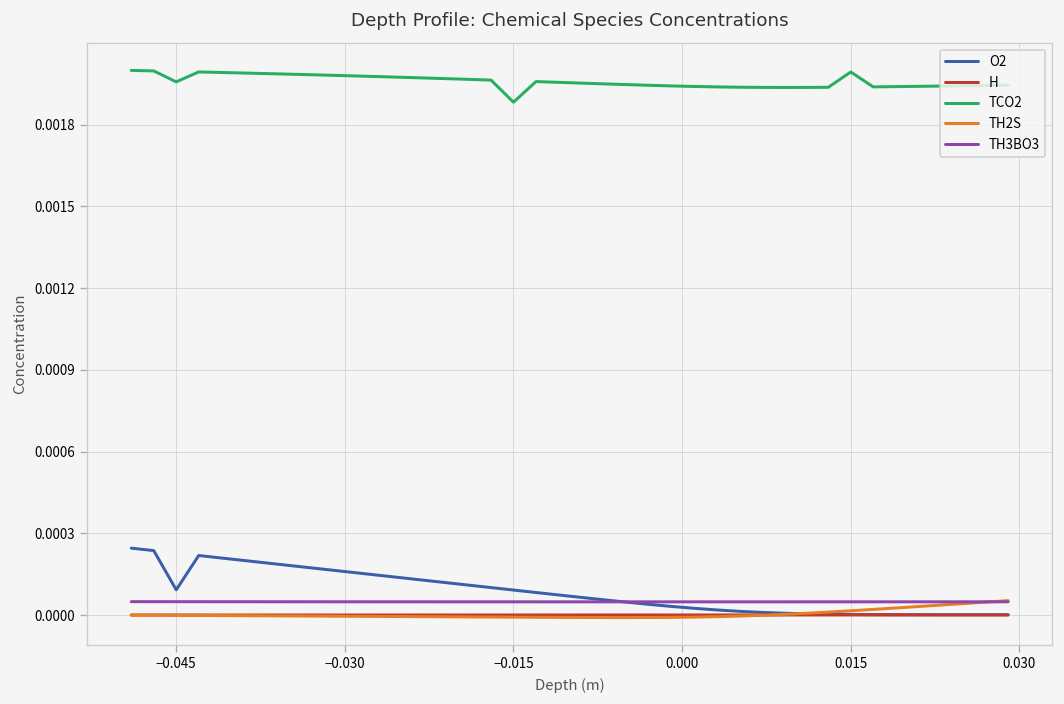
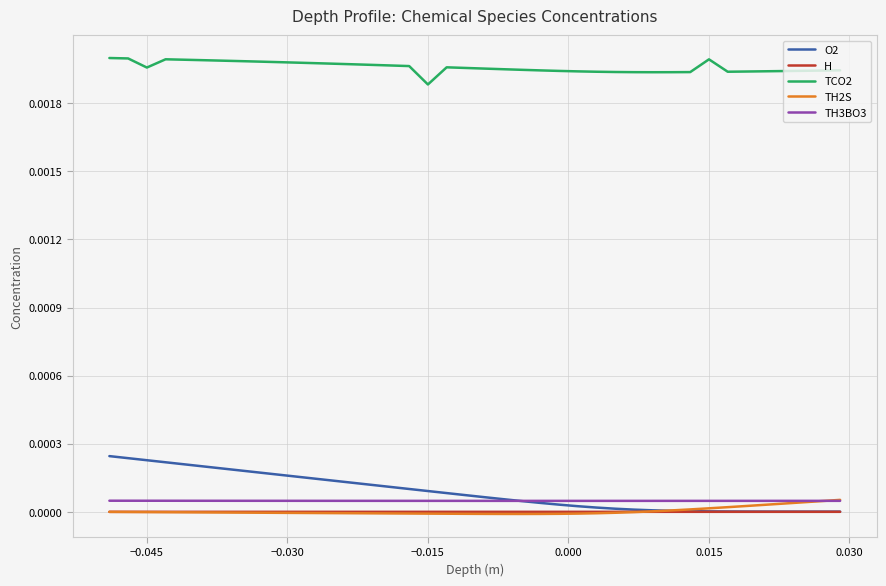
  {
    "O2": {
-     "−0.045": 0.00009,
+     "−0.045": 0.00023,
      "−0.015": 0.00009
    },
    "TCO2": {
      "−0.045": 0.00196,
      "−0.015": 0.00188,
      "0.015": 0.00199
    },
    "TH2S": {
      "0.015": 0.00002
    },
    "TH3BO3": {
      "−0.045": 0.00005,
      "−0.015": 0.00005,
      "0.015": 0.00005
    }
  }
